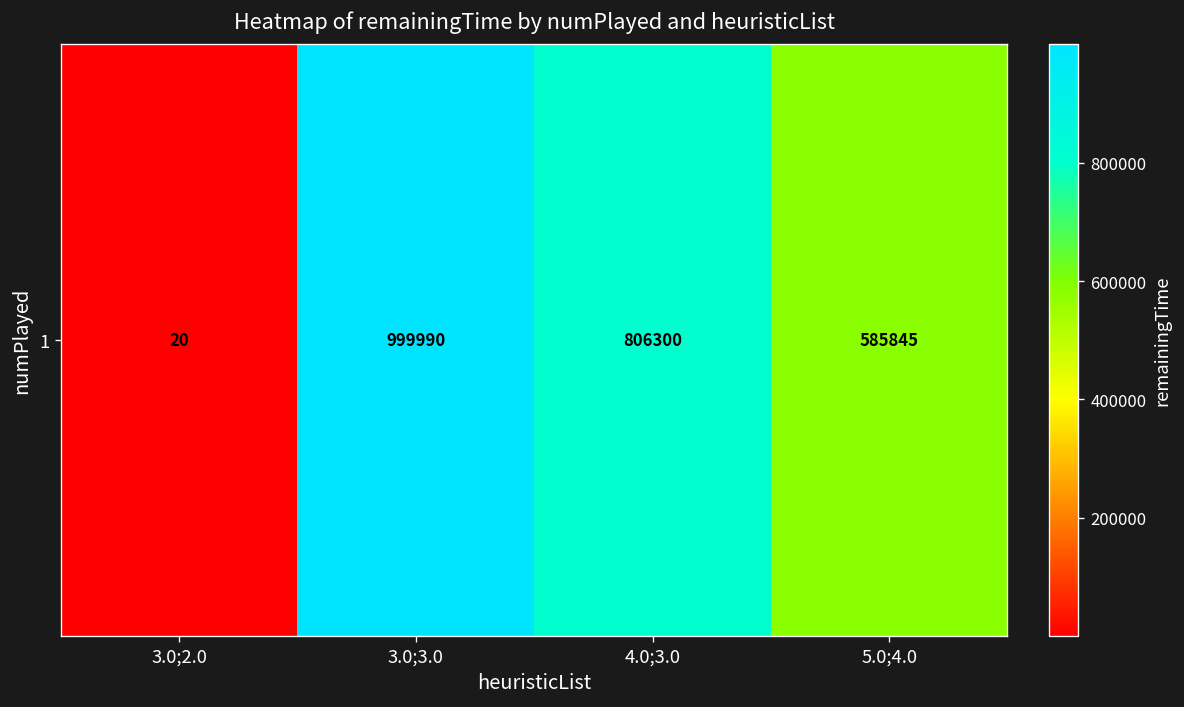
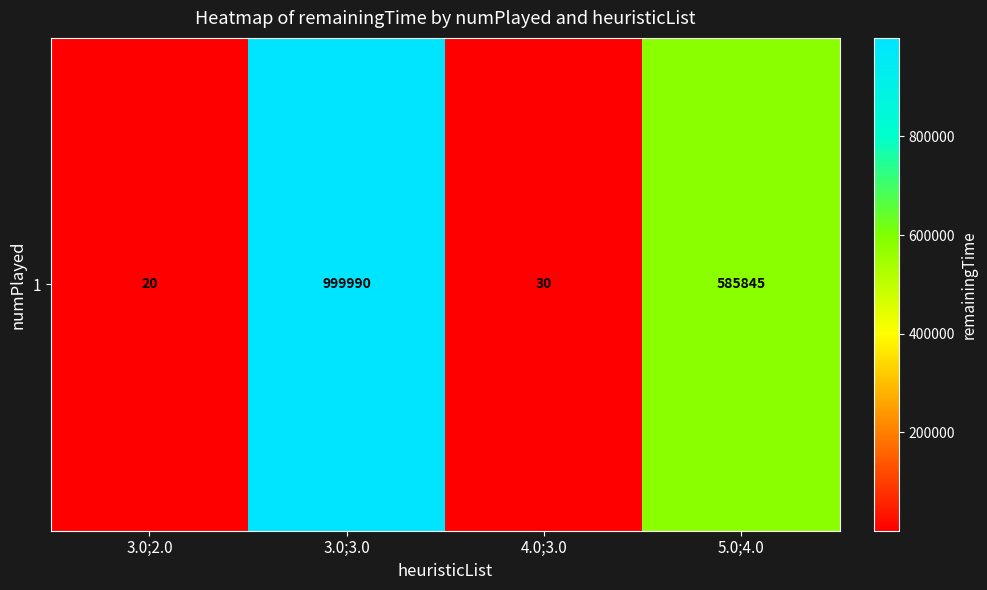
  {
    "1": {
      "3.0;2.0": 20,
      "3.0;3.0": 999990,
-     "4.0;3.0": 806300,
+     "4.0;3.0": 30,
      "5.0;4.0": 585845
    }
  }
